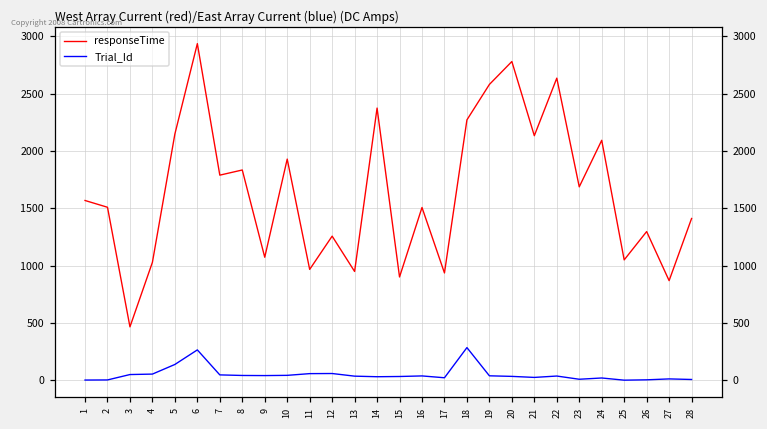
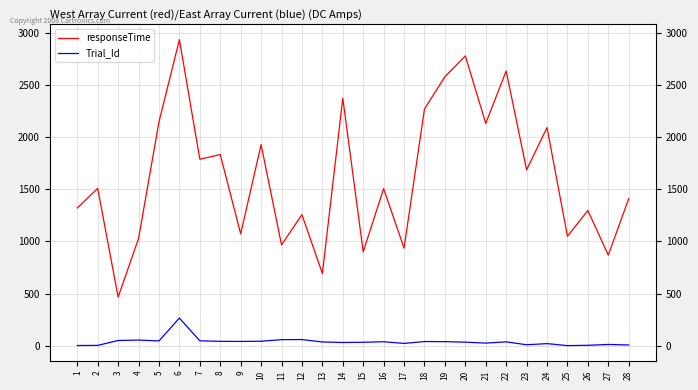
  {
    "responseTime": {
-     "1": 1570,
+     "1": 1320,
      "2": 1510,
      "3": 470,
      "4": 1030,
      "5": 2150,
      "6": 2940,
      "7": 1790,
      "8": 1830,
      "9": 1070,
      "10": 1930,
      "11": 970,
      "12": 1260,
-     "13": 950,
+     "13": 690,
      "14": 2370,
      "15": 900,
      "16": 1510,
      "17": 940,
      "18": 2270,
      "19": 2580,
      "20": 2780,
      "21": 2130,
      "22": 2640,
      "23": 1690,
      "24": 2090,
      "25": 1050,
      "26": 1300,
      "27": 870,
      "28": 1410
    },
    "Trial_Id": {
      "1": 0,
      "2": 0,
      "3": 50,
      "4": 50,
-     "5": 140,
+     "5": 50,
      "6": 270,
      "7": 50,
      "8": 40,
      "9": 40,
      "10": 40,
      "11": 60,
      "12": 60,
      "13": 40,
      "14": 30,
      "15": 30,
      "16": 40,
      "17": 20,
-     "18": 290,
+     "18": 40,
      "19": 40,
      "20": 30,
      "21": 30,
      "22": 40,
      "23": 10,
      "24": 20,
      "25": 0,
      "26": 0,
      "27": 10,
      "28": 10
    }
  }
